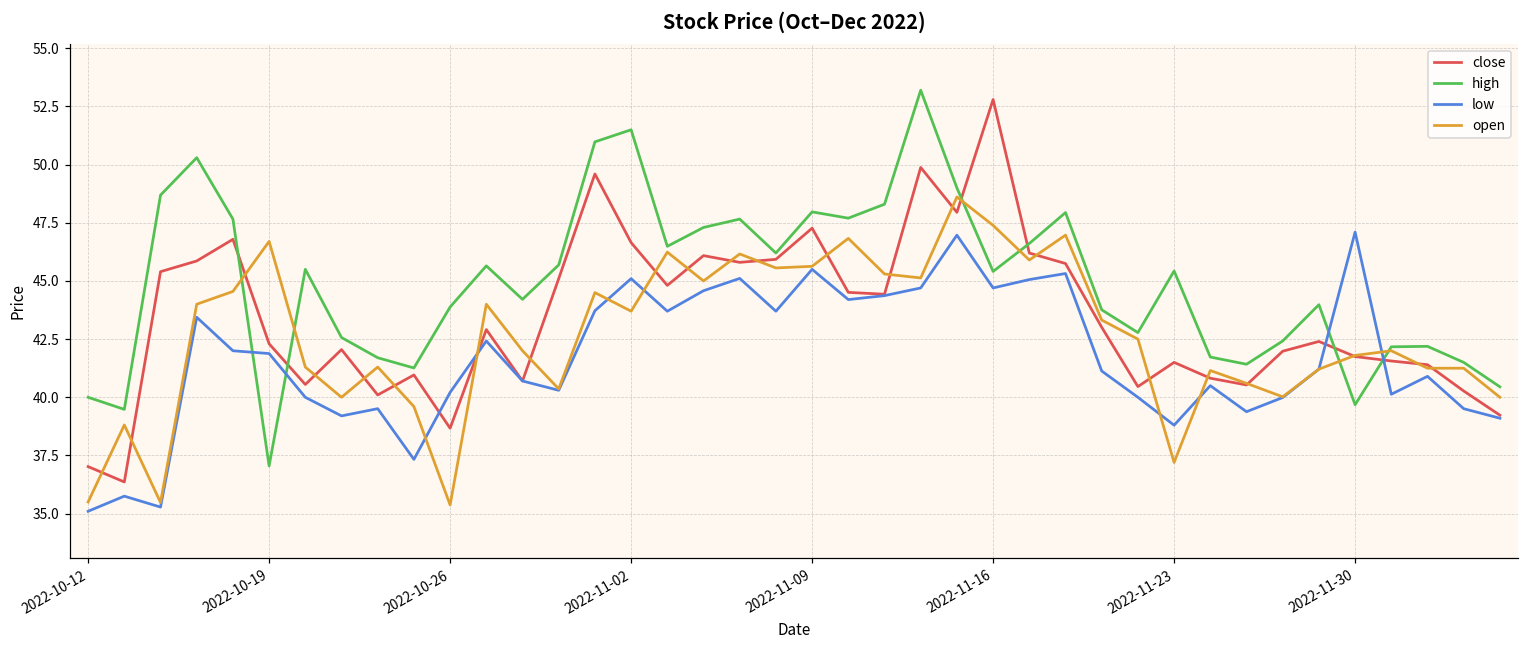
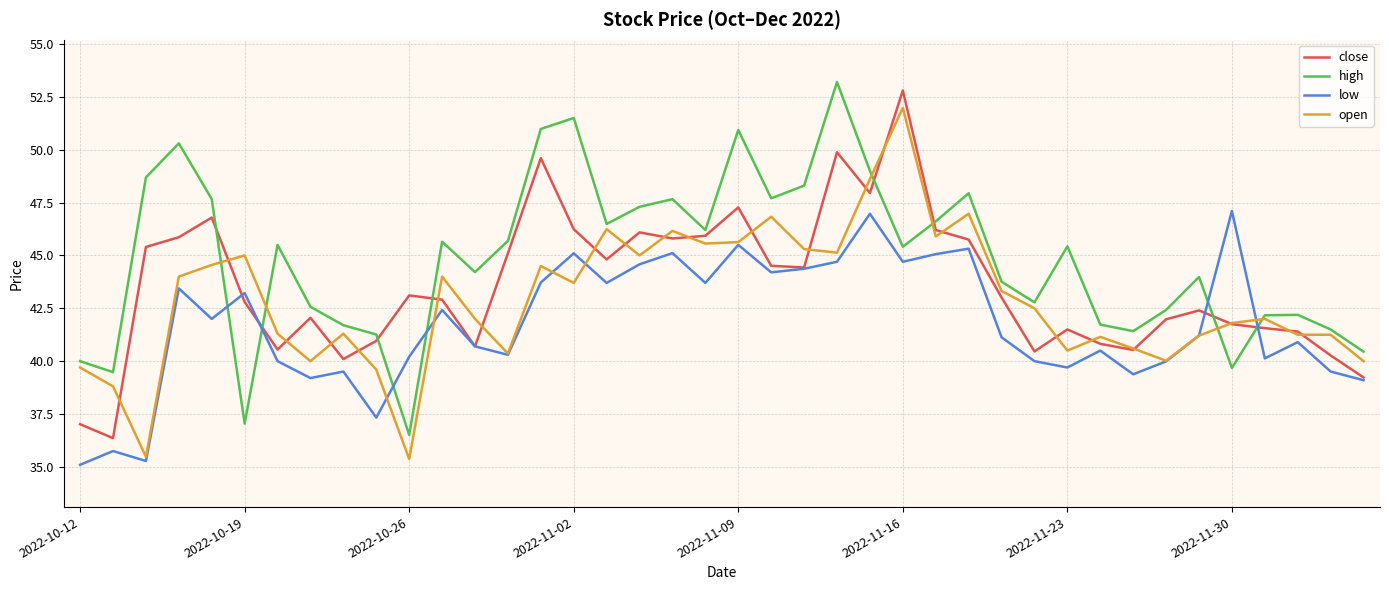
  {
    "close": {
      "2022-10-12": 37.0,
-     "2022-10-19": 42.3,
-     "2022-10-26": 38.7,
-     "2022-11-02": 46.7,
+     "2022-10-19": 42.8,
+     "2022-10-26": 43.1,
+     "2022-11-02": 46.2,
      "2022-11-09": 47.3,
      "2022-11-16": 52.8,
      "2022-11-23": 41.5
    },
    "high": {
      "2022-10-12": 40.0,
      "2022-10-19": 37.1,
-     "2022-10-26": 43.9,
+     "2022-10-26": 36.5,
      "2022-11-02": 51.5,
-     "2022-11-09": 48.0,
+     "2022-11-09": 50.9,
      "2022-11-16": 45.4,
      "2022-11-23": 45.4,
      "2022-11-30": 39.7
    },
    "low": {
      "2022-10-12": 35.1,
-     "2022-10-19": 41.9,
+     "2022-10-19": 43.2,
      "2022-10-26": 40.2,
      "2022-11-02": 45.1,
      "2022-11-09": 45.5,
      "2022-11-16": 44.7,
-     "2022-11-23": 38.8,
+     "2022-11-23": 39.7,
      "2022-11-30": 47.1
    },
    "open": {
-     "2022-10-12": 35.5,
-     "2022-10-19": 46.7,
+     "2022-10-12": 39.7,
+     "2022-10-19": 45.0,
      "2022-10-26": 35.4,
      "2022-11-02": 43.7,
      "2022-11-09": 45.6,
-     "2022-11-16": 47.4,
-     "2022-11-23": 37.2
+     "2022-11-16": 52.0,
+     "2022-11-23": 40.5
    }
  }
